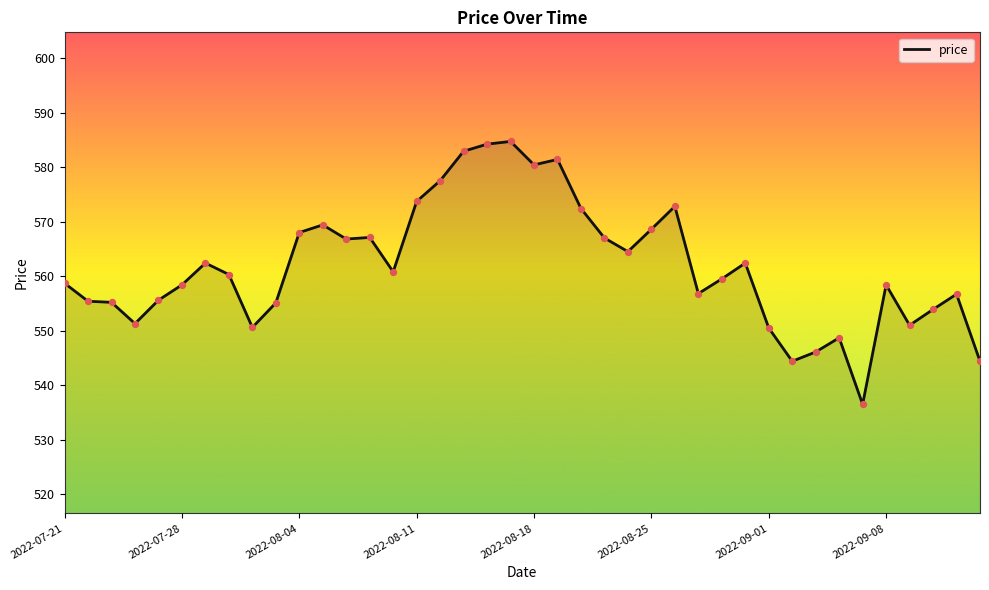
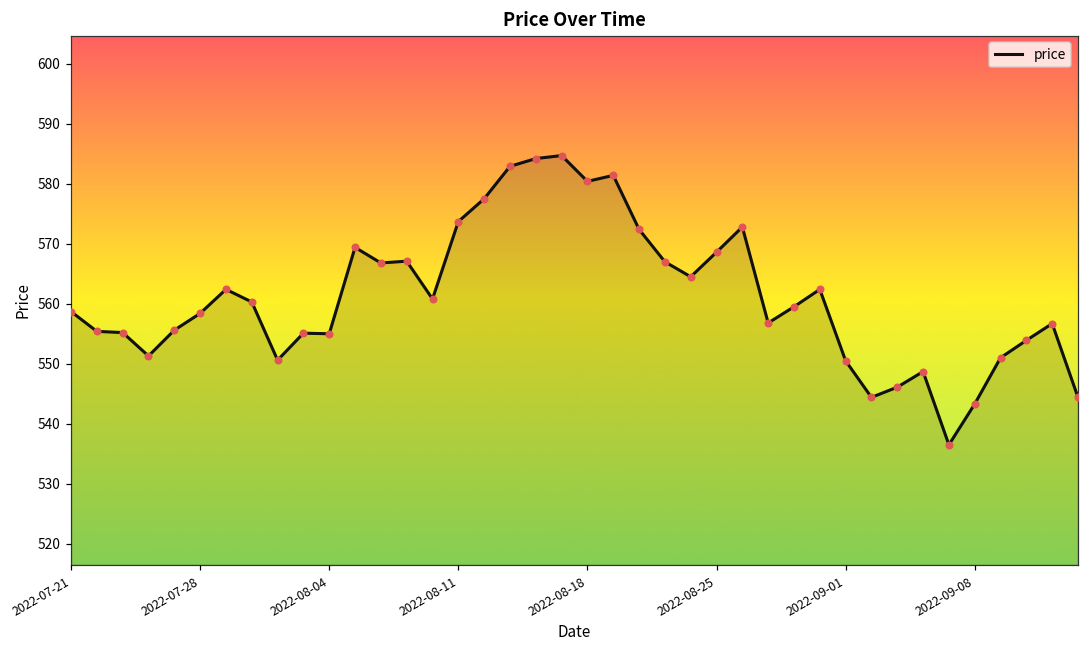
  {
    "2022-07-21": 559,
    "2022-07-28": 558,
-   "2022-08-04": 568,
+   "2022-08-04": 555,
    "2022-08-11": 574,
    "2022-08-18": 580,
    "2022-08-25": 569,
    "2022-09-01": 551,
-   "2022-09-08": 558
+   "2022-09-08": 543
  }
